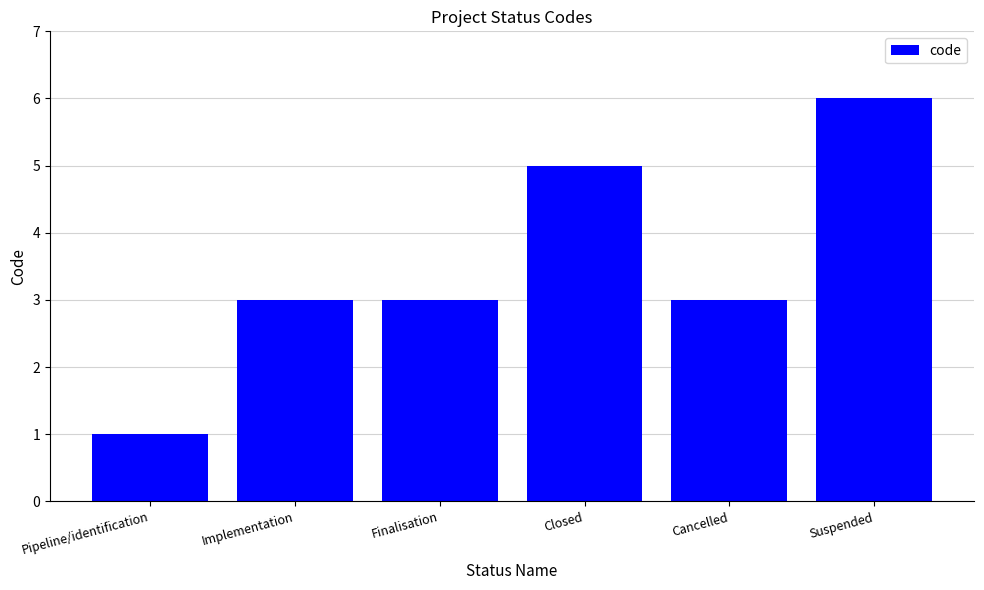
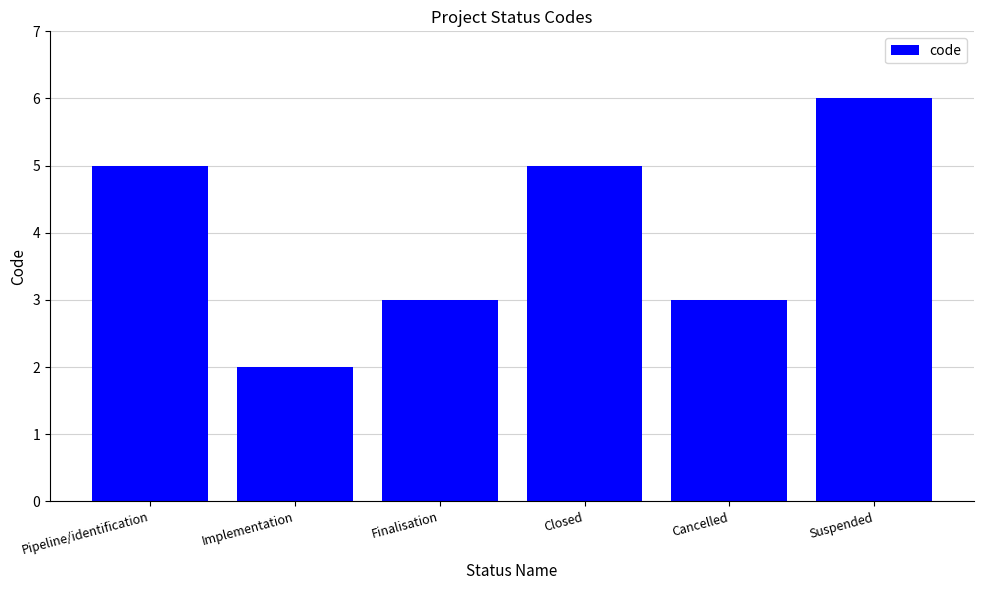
  {
-   "Pipeline/identification": 1,
-   "Implementation": 3,
+   "Pipeline/identification": 5,
+   "Implementation": 2,
    "Finalisation": 3,
    "Closed": 5,
    "Cancelled": 3,
    "Suspended": 6
  }
